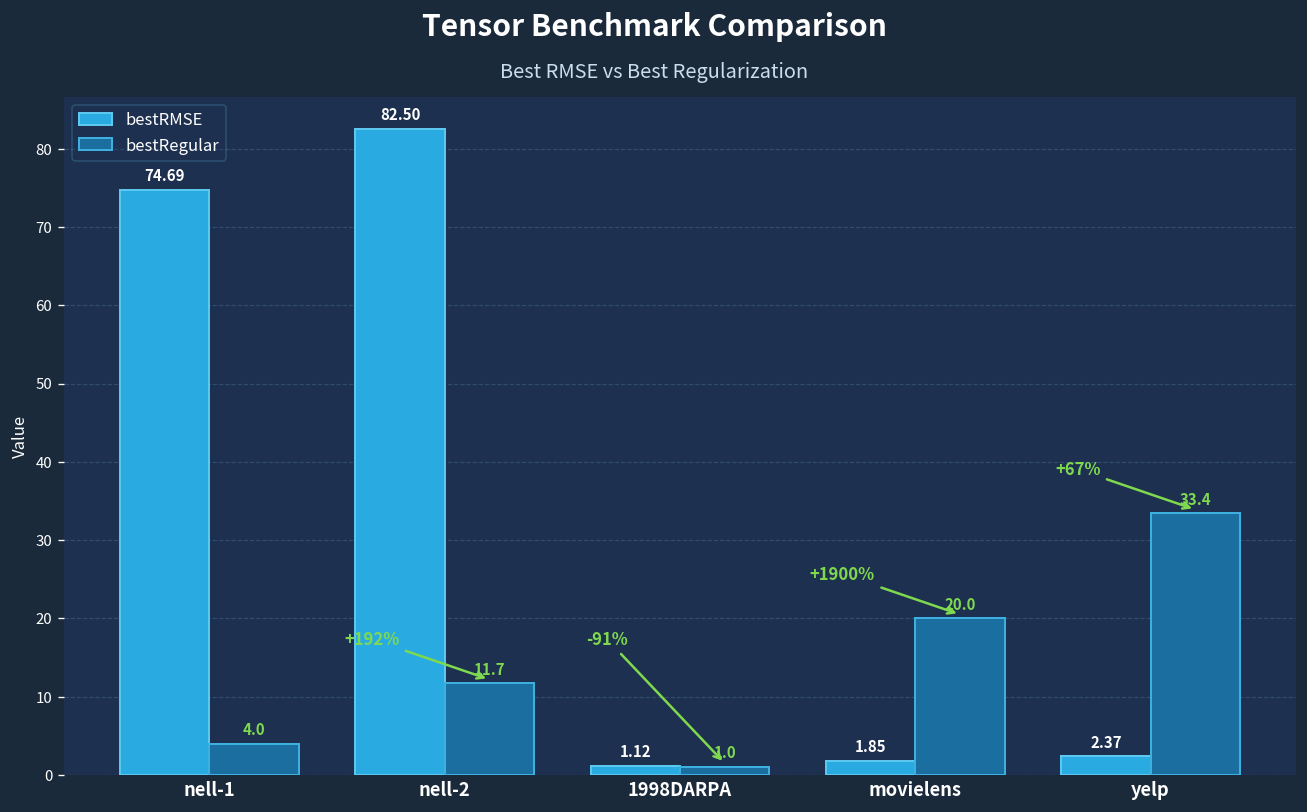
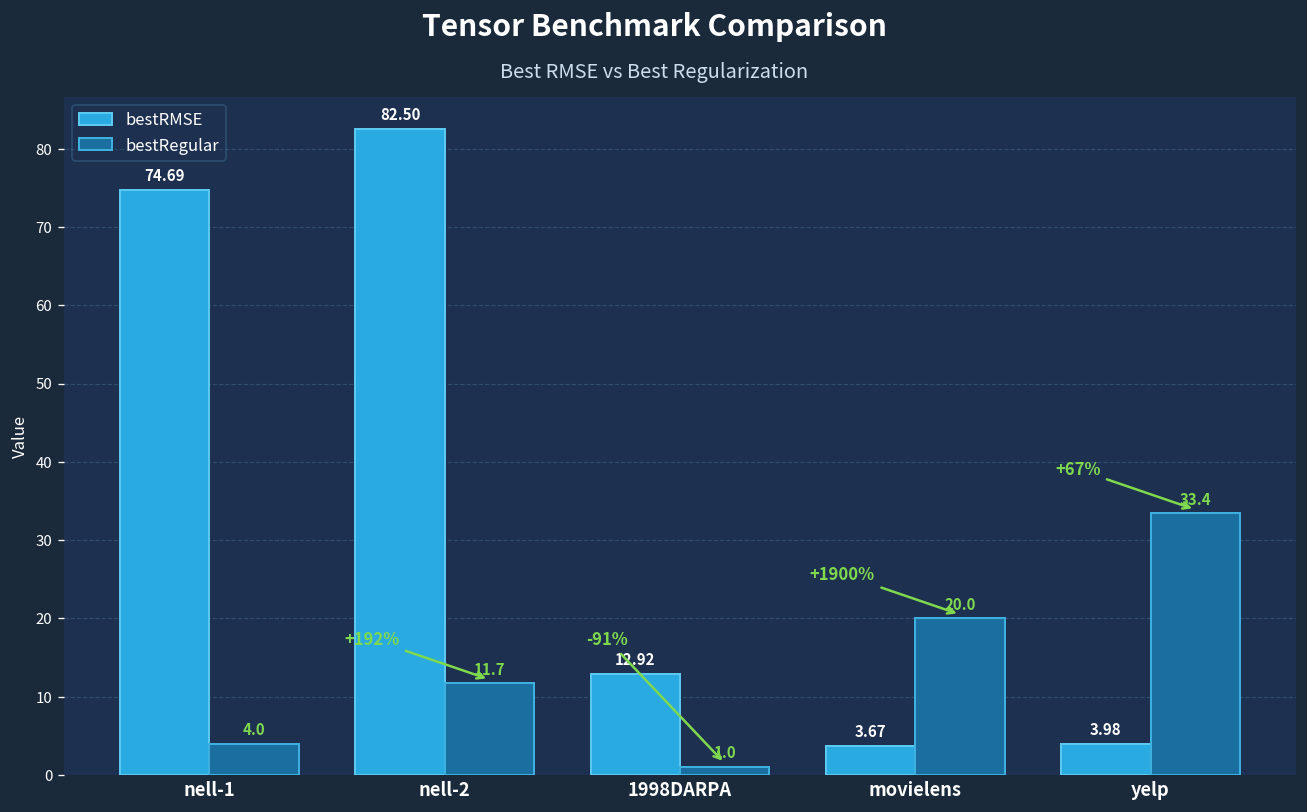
  {
    "bestRMSE": {
      "nell-1": 74.69,
      "nell-2": 82.50,
-     "1998DARPA": 1.12,
-     "movielens": 1.85,
-     "yelp": 2.37
+     "1998DARPA": 12.92,
+     "movielens": 3.67,
+     "yelp": 3.98
    },
    "bestRegular": {
      "nell-1": 4.0
    }
  }
